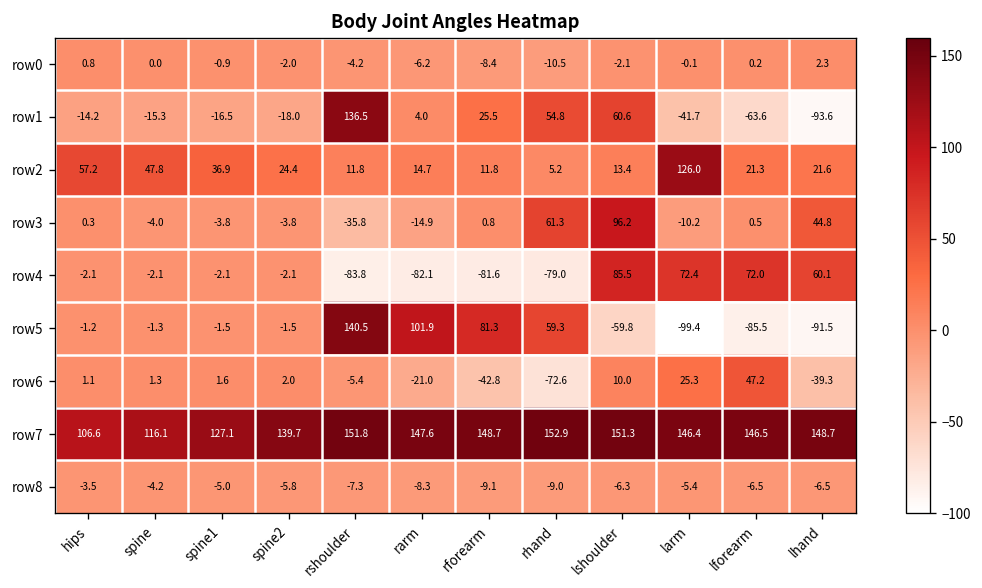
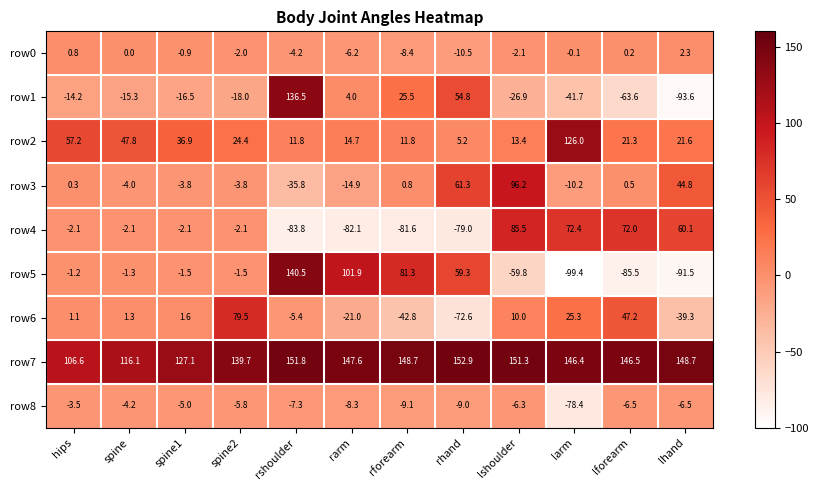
  {
    "row0": {
      "hips": 0.8,
      "spine": 0.0,
      "spine1": -0.9,
      "spine2": -2.0,
      "rshoulder": -4.2,
      "rarm": -6.2,
      "rforearm": -8.4,
      "rhand": -10.5,
      "lshoulder": -2.1,
      "larm": -0.1,
      "lforearm": 0.2,
      "lhand": 2.3
    },
    "row1": {
      "hips": -14.2,
      "spine": -15.3,
      "spine1": -16.5,
      "spine2": -18.0,
      "rshoulder": 136.5,
      "rarm": 4.0,
      "rforearm": 25.5,
      "rhand": 54.8,
-     "lshoulder": 60.6,
+     "lshoulder": -26.9,
      "larm": -41.7,
      "lforearm": -63.6,
      "lhand": -93.6
    },
    "row2": {
      "hips": 57.2,
      "spine": 47.8,
      "spine1": 36.9,
      "spine2": 24.4,
      "rshoulder": 11.8,
      "rarm": 14.7,
      "rforearm": 11.8,
      "rhand": 5.2,
      "lshoulder": 13.4,
      "larm": 126.0,
      "lforearm": 21.3,
      "lhand": 21.6
    },
    "row3": {
      "hips": 0.3,
      "spine": -4.0,
      "spine1": -3.8,
      "spine2": -3.8,
      "rshoulder": -35.8,
      "rarm": -14.9,
      "rforearm": 0.8,
      "rhand": 61.3,
      "lshoulder": 96.2,
      "larm": -10.2,
      "lforearm": 0.5,
      "lhand": 44.8
    },
    "row4": {
      "hips": -2.1,
      "spine": -2.1,
      "spine1": -2.1,
      "spine2": -2.1,
      "rshoulder": -83.8,
      "rarm": -82.1,
      "rforearm": -81.6,
      "rhand": -79.0,
      "lshoulder": 85.5,
      "larm": 72.4,
      "lforearm": 72.0,
      "lhand": 60.1
    },
    "row5": {
      "hips": -1.2,
      "spine": -1.3,
      "spine1": -1.5,
      "spine2": -1.5,
      "rshoulder": 140.5,
      "rarm": 101.9,
      "rforearm": 81.3,
      "rhand": 59.3,
      "lshoulder": -59.8,
      "larm": -99.4,
      "lforearm": -85.5,
      "lhand": -91.5
    },
    "row6": {
      "hips": 1.1,
      "spine": 1.3,
      "spine1": 1.6,
-     "spine2": 2.0,
+     "spine2": 79.5,
      "rshoulder": -5.4,
      "rarm": -21.0,
      "rforearm": -42.8,
      "rhand": -72.6,
      "lshoulder": 10.0,
      "larm": 25.3,
      "lforearm": 47.2,
      "lhand": -39.3
    },
    "row7": {
      "hips": 106.6,
      "spine": 116.1,
      "spine1": 127.1,
      "spine2": 139.7,
      "rshoulder": 151.8,
      "rarm": 147.6,
      "rforearm": 148.7,
      "rhand": 152.9,
      "lshoulder": 151.3,
      "larm": 146.4,
      "lforearm": 146.5,
      "lhand": 148.7
    },
    "row8": {
      "hips": -3.5,
      "spine": -4.2,
      "spine1": -5.0,
      "spine2": -5.8,
      "rshoulder": -7.3,
      "rarm": -8.3,
      "rforearm": -9.1,
      "rhand": -9.0,
      "lshoulder": -6.3,
-     "larm": -5.4,
+     "larm": -78.4,
      "lforearm": -6.5,
      "lhand": -6.5
    }
  }
